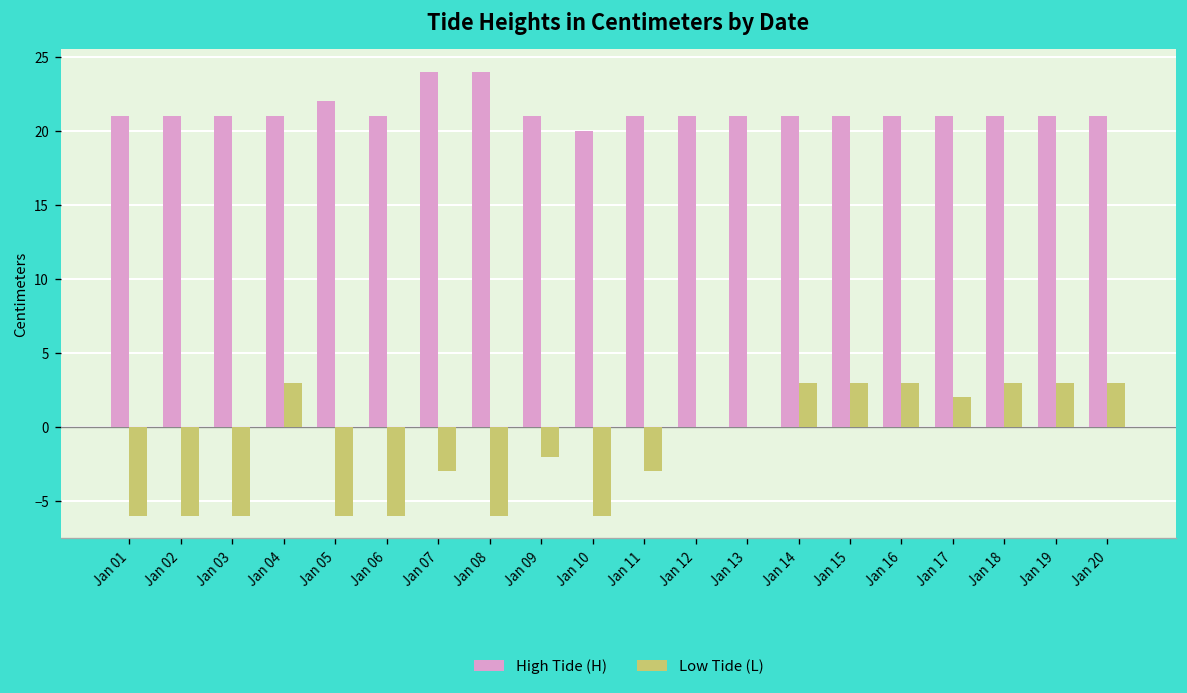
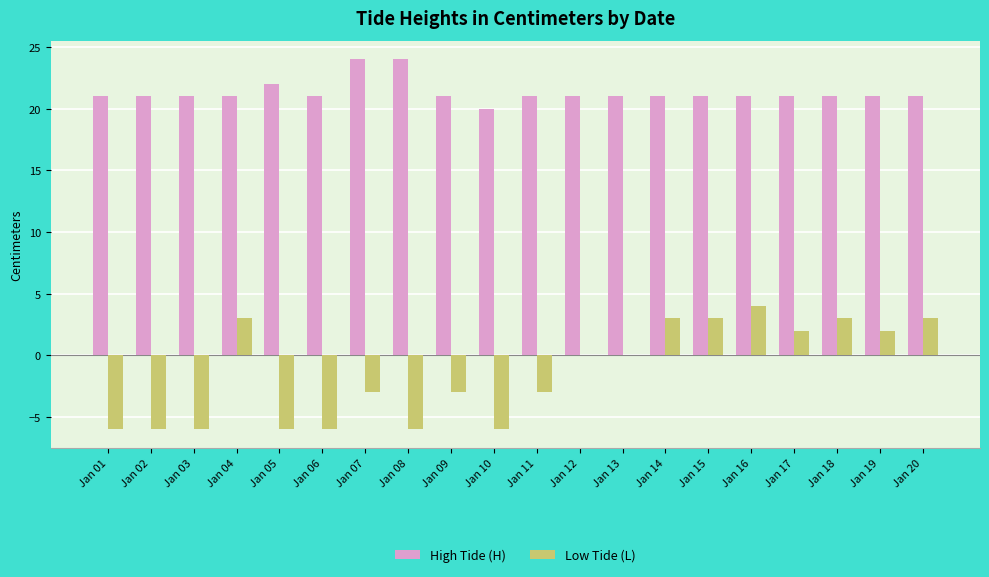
  {
    "High Tide (H)": {
      "Jan 01": 21,
      "Jan 02": 21,
      "Jan 03": 21,
      "Jan 04": 21,
      "Jan 05": 22,
      "Jan 06": 21,
      "Jan 07": 24,
      "Jan 08": 24,
      "Jan 09": 21,
      "Jan 10": 20,
      "Jan 11": 21,
      "Jan 12": 21,
      "Jan 13": 21,
      "Jan 14": 21,
      "Jan 15": 21,
      "Jan 16": 21,
      "Jan 17": 21,
      "Jan 18": 21,
      "Jan 19": 21,
      "Jan 20": 21
    },
    "Low Tide (L)": {
      "Jan 01": -6,
      "Jan 02": -6,
      "Jan 03": -6,
      "Jan 04": 3,
      "Jan 05": -6,
      "Jan 06": -6,
      "Jan 07": -3,
      "Jan 08": -6,
-     "Jan 09": -2,
+     "Jan 09": -3,
      "Jan 10": -6,
      "Jan 11": -3,
      "Jan 12": 0,
      "Jan 13": 0,
      "Jan 14": 3,
      "Jan 15": 3,
-     "Jan 16": 3,
+     "Jan 16": 4,
      "Jan 17": 2,
      "Jan 18": 3,
-     "Jan 19": 3,
+     "Jan 19": 2,
      "Jan 20": 3
    }
  }
